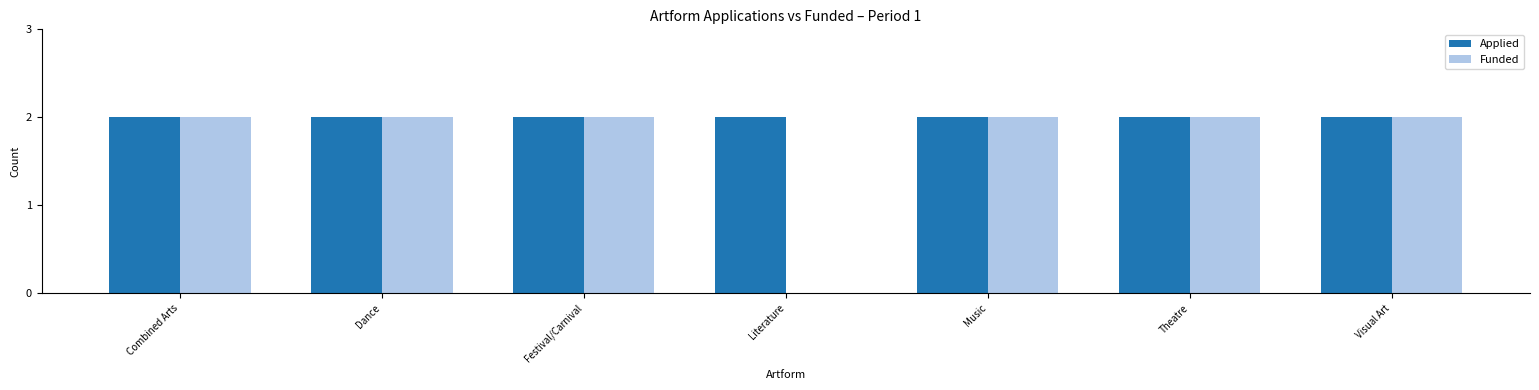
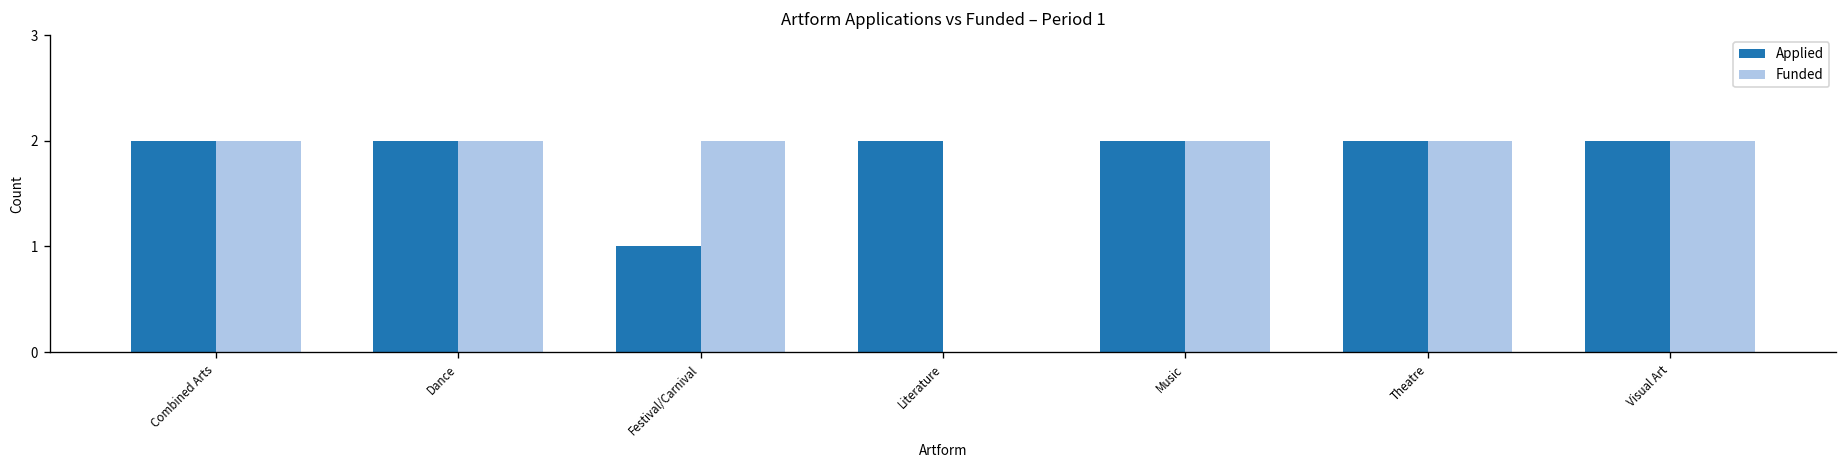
  {
    "Applied": {
      "Combined Arts": 2,
      "Dance": 2,
-     "Festival/Carnival": 2,
+     "Festival/Carnival": 1,
      "Literature": 2,
      "Music": 2,
      "Theatre": 2,
      "Visual Art": 2
    },
    "Funded": {
      "Combined Arts": 2,
      "Dance": 2,
      "Festival/Carnival": 2,
      "Literature": 0,
      "Music": 2,
      "Theatre": 2,
      "Visual Art": 2
    }
  }
